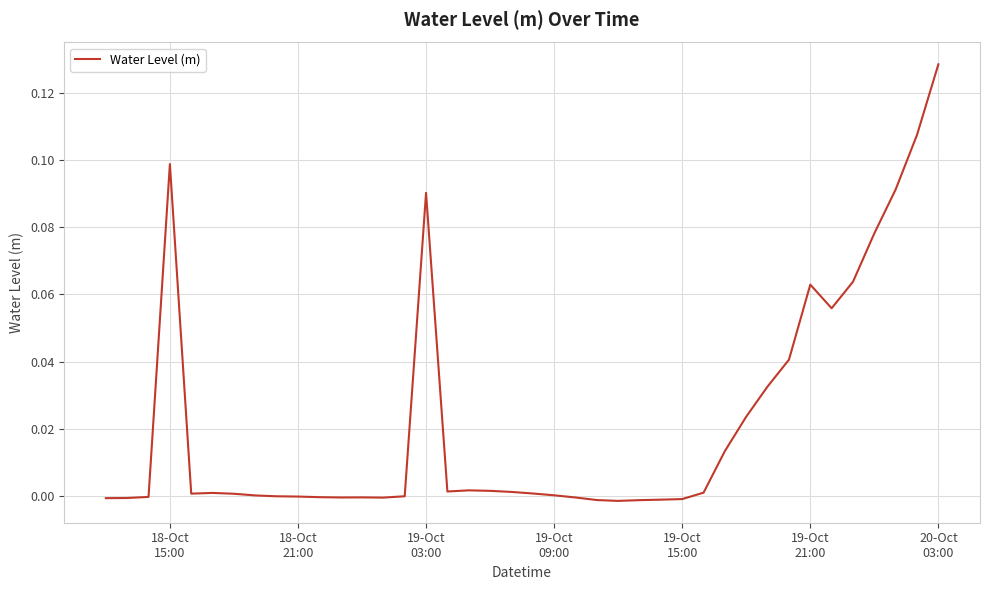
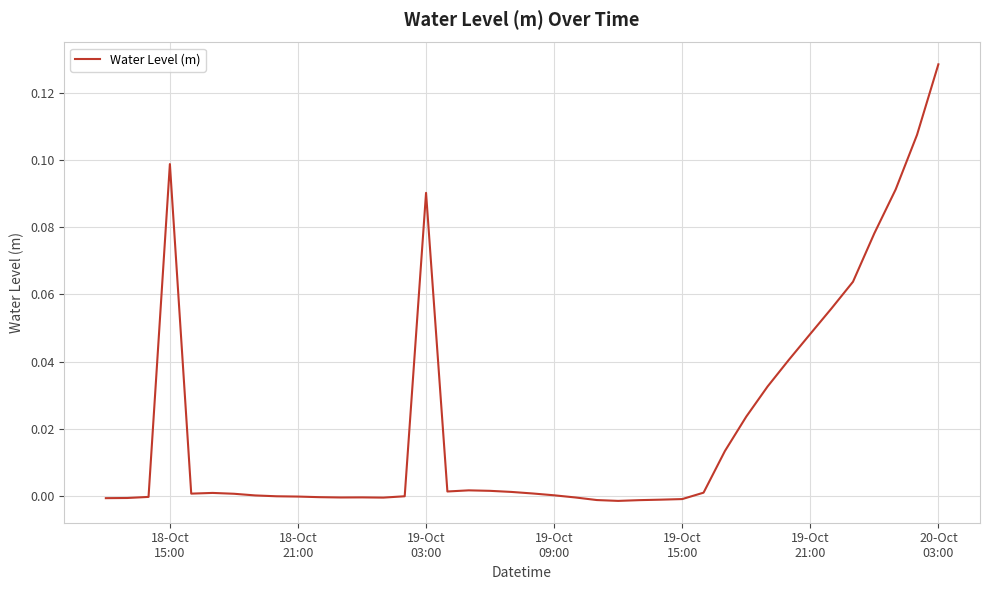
  {
    "18-Oct 15:00": 0.099,
    "18-Oct 21:00": 0.000,
    "19-Oct 03:00": 0.090,
    "19-Oct 09:00": 0.000,
    "19-Oct 15:00": -0.001,
-   "19-Oct 21:00": 0.063,
+   "19-Oct 21:00": 0.048,
    "20-Oct 03:00": 0.129
  }
